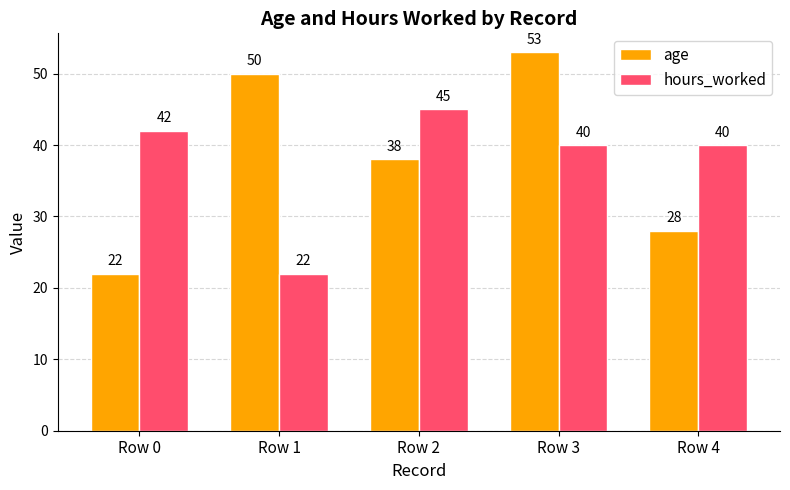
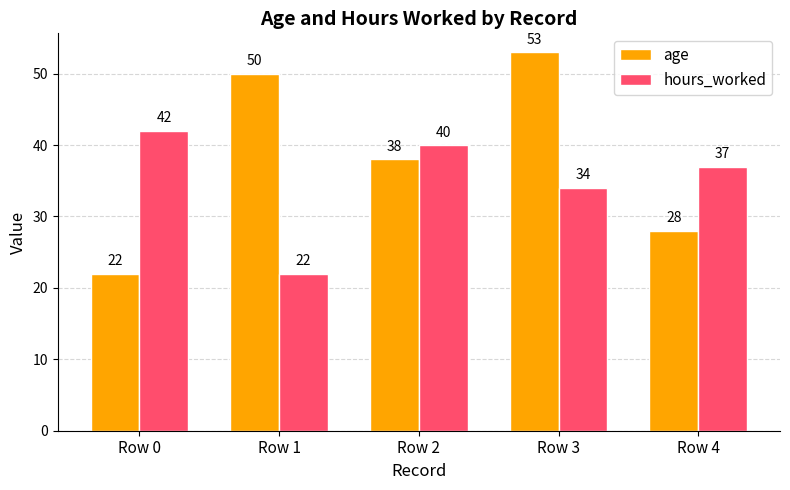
  {
    "age": {
      "Row 0": 22,
      "Row 1": 50,
      "Row 2": 38,
      "Row 3": 53,
      "Row 4": 28
    },
    "hours_worked": {
      "Row 0": 42,
      "Row 1": 22,
-     "Row 2": 45,
-     "Row 3": 40,
-     "Row 4": 40
+     "Row 2": 40,
+     "Row 3": 34,
+     "Row 4": 37
    }
  }
